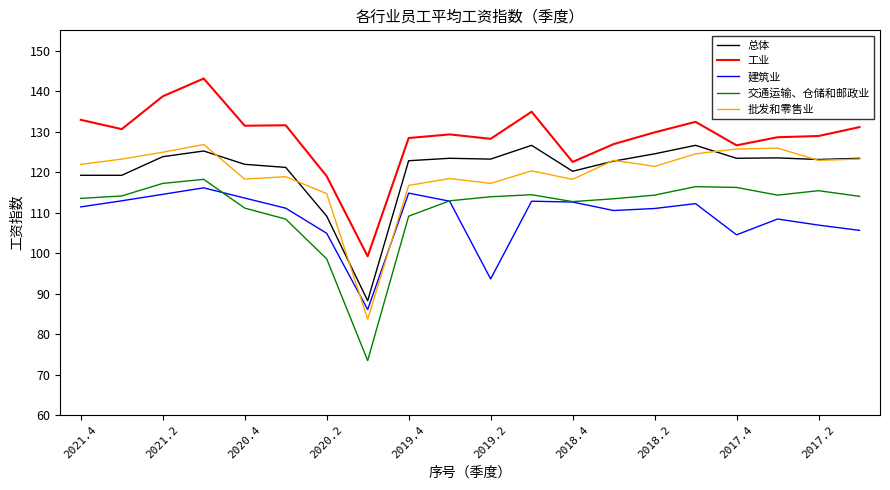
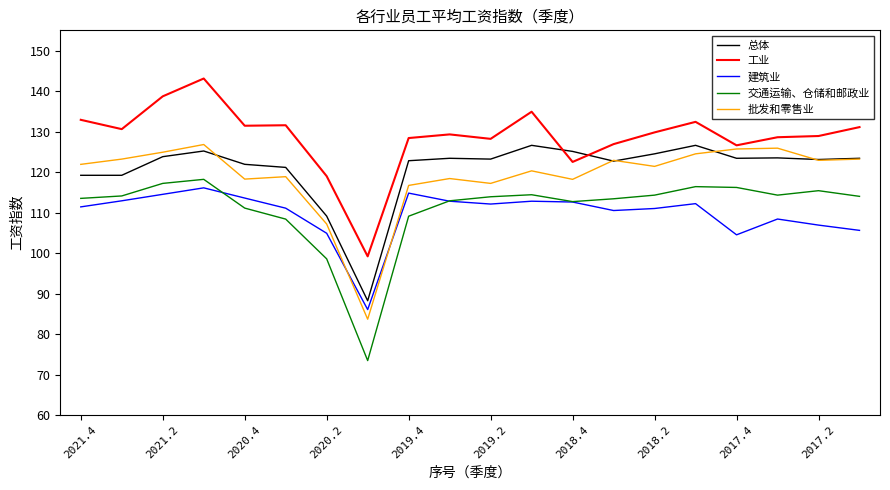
  {
    "总体": {
      "2021.4": 119,
      "2021.2": 124,
      "2020.4": 122,
      "2020.2": 109,
      "2019.4": 123,
      "2019.2": 123,
-     "2018.4": 120,
+     "2018.4": 125,
      "2018.2": 125,
      "2017.4": 123
    },
    "工业": {
      "2021.4": 133,
      "2021.2": 139,
      "2020.4": 131,
      "2020.2": 119,
      "2019.4": 128,
      "2019.2": 128,
      "2018.4": 123,
      "2018.2": 130,
      "2017.4": 127,
      "2017.2": 129
    },
    "建筑业": {
      "2021.4": 111,
      "2021.2": 115,
      "2020.4": 114,
      "2020.2": 105,
      "2019.4": 115,
-     "2019.2": 94,
+     "2019.2": 112,
      "2018.2": 111,
      "2017.4": 105,
      "2017.2": 107
    },
    "交通运输、仓储和邮政业": {
      "2021.4": 114,
      "2021.2": 117,
      "2020.4": 111,
      "2020.2": 99,
      "2019.4": 109,
      "2019.2": 114,
      "2018.2": 114,
      "2017.4": 116,
      "2017.2": 115
    },
    "批发和零售业": {
      "2021.4": 122,
      "2021.2": 125,
      "2020.4": 118,
-     "2020.2": 115,
+     "2020.2": 107,
      "2019.4": 117,
      "2019.2": 117,
      "2018.4": 118,
      "2018.2": 121,
      "2017.4": 126
    }
  }
